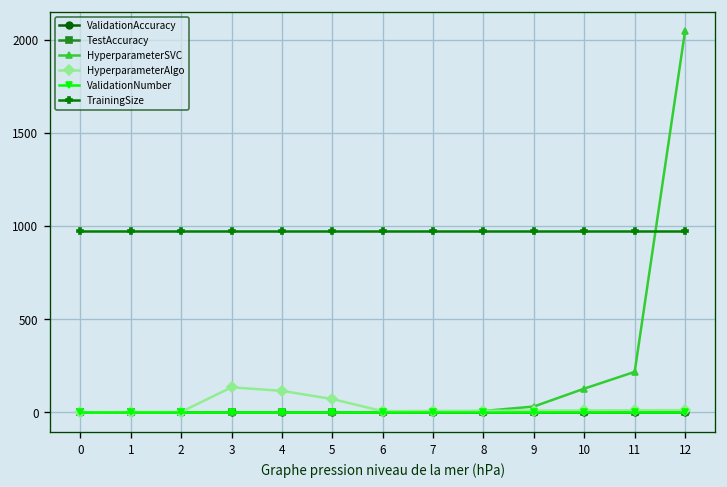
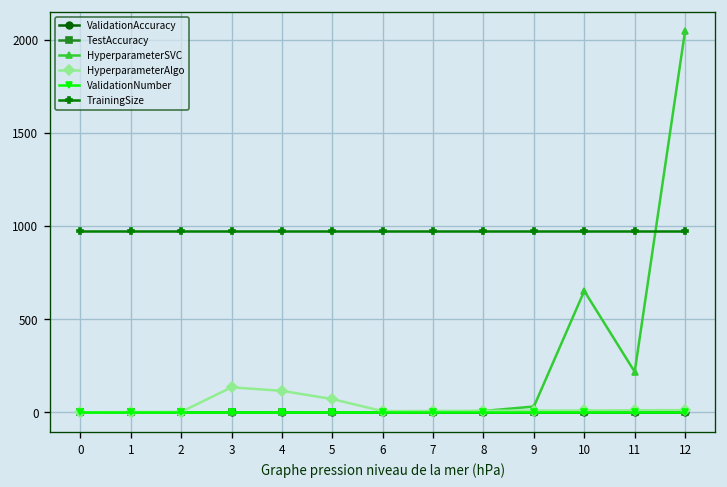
  {
    "HyperparameterSVC": {
      "9": 30,
-     "10": 130,
+     "10": 650,
      "11": 220,
      "12": 2050
    },
    "HyperparameterAlgo": {
      "3": 140,
      "4": 120,
      "5": 70
    },
    "TrainingSize": {
      "0": 970,
      "1": 970,
      "2": 970,
      "3": 970,
      "4": 970,
      "5": 970,
      "6": 970,
      "7": 970,
      "8": 970,
      "9": 970,
      "10": 970,
      "11": 970,
      "12": 970
    }
  }
